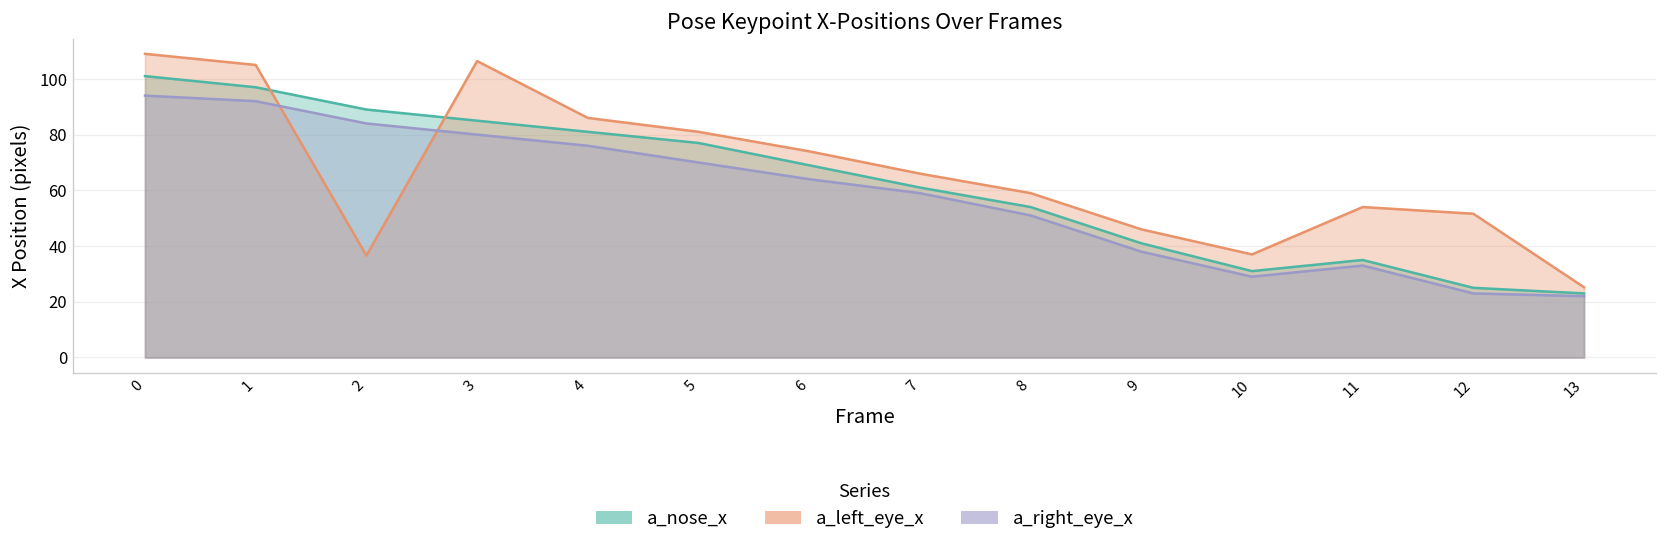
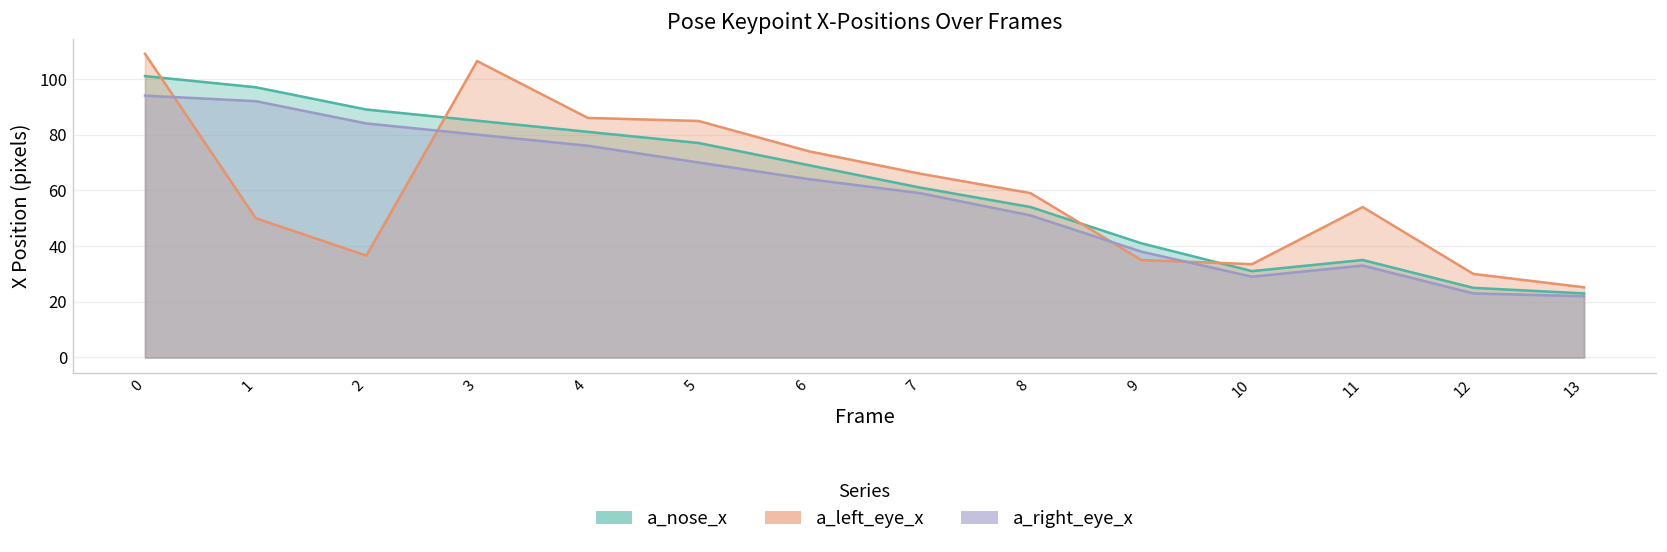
  {
    "a_left_eye_x": {
      "0": 109,
-     "1": 105,
+     "1": 50,
      "2": 37,
      "3": 106,
      "4": 86,
-     "5": 81,
+     "5": 85,
      "6": 74,
      "7": 66,
      "8": 59,
-     "9": 46,
-     "10": 37,
+     "9": 35,
+     "10": 34,
      "11": 54,
-     "12": 52,
+     "12": 30,
      "13": 25
    }
  }
